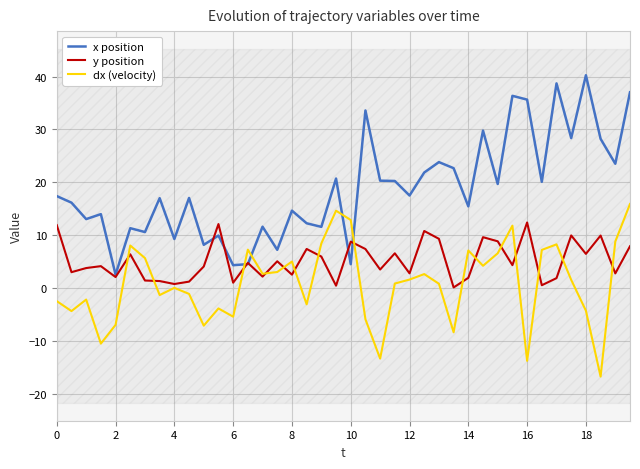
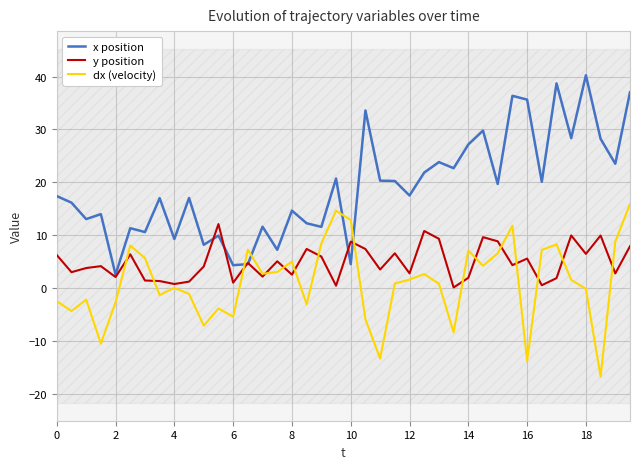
  {
    "x position": {
      "0": 17,
      "4": 9,
      "6": 4,
      "8": 15,
      "10": 5,
      "12": 18,
-     "14": 15,
+     "14": 27,
      "16": 36,
      "18": 40
    },
    "y position": {
-     "0": 12,
+     "0": 6,
      "4": 1,
      "6": 1,
      "8": 3,
      "10": 9,
      "12": 3,
      "14": 2,
-     "16": 12,
+     "16": 6,
      "18": 6
    },
    "dx (velocity)": {
      "0": -2,
-     "2": -7,
+     "2": -3,
      "4": 0,
      "6": -5,
      "8": 5,
      "10": 13,
      "12": 2,
      "14": 7,
      "16": -14,
-     "18": -4
+     "18": 0
    }
  }
